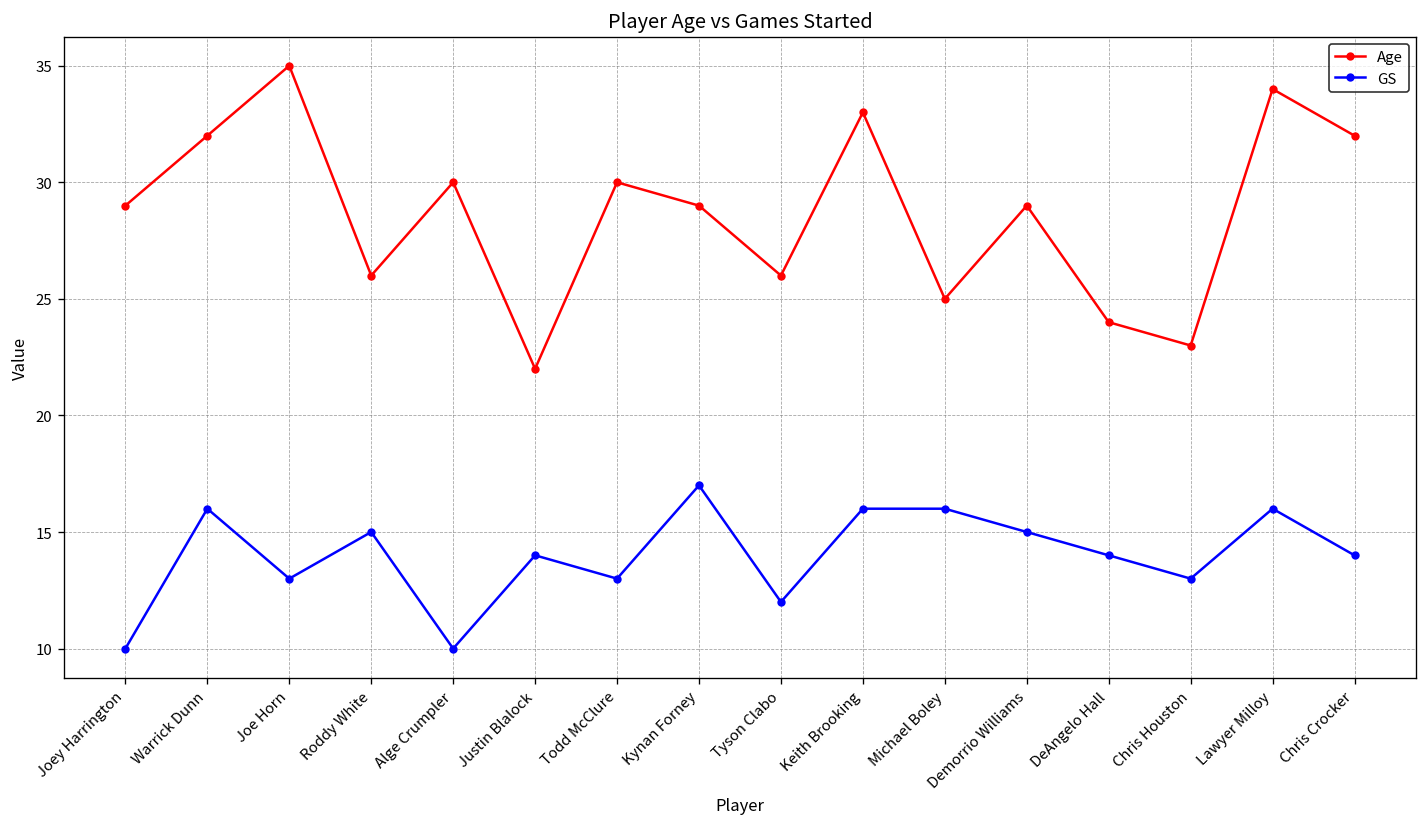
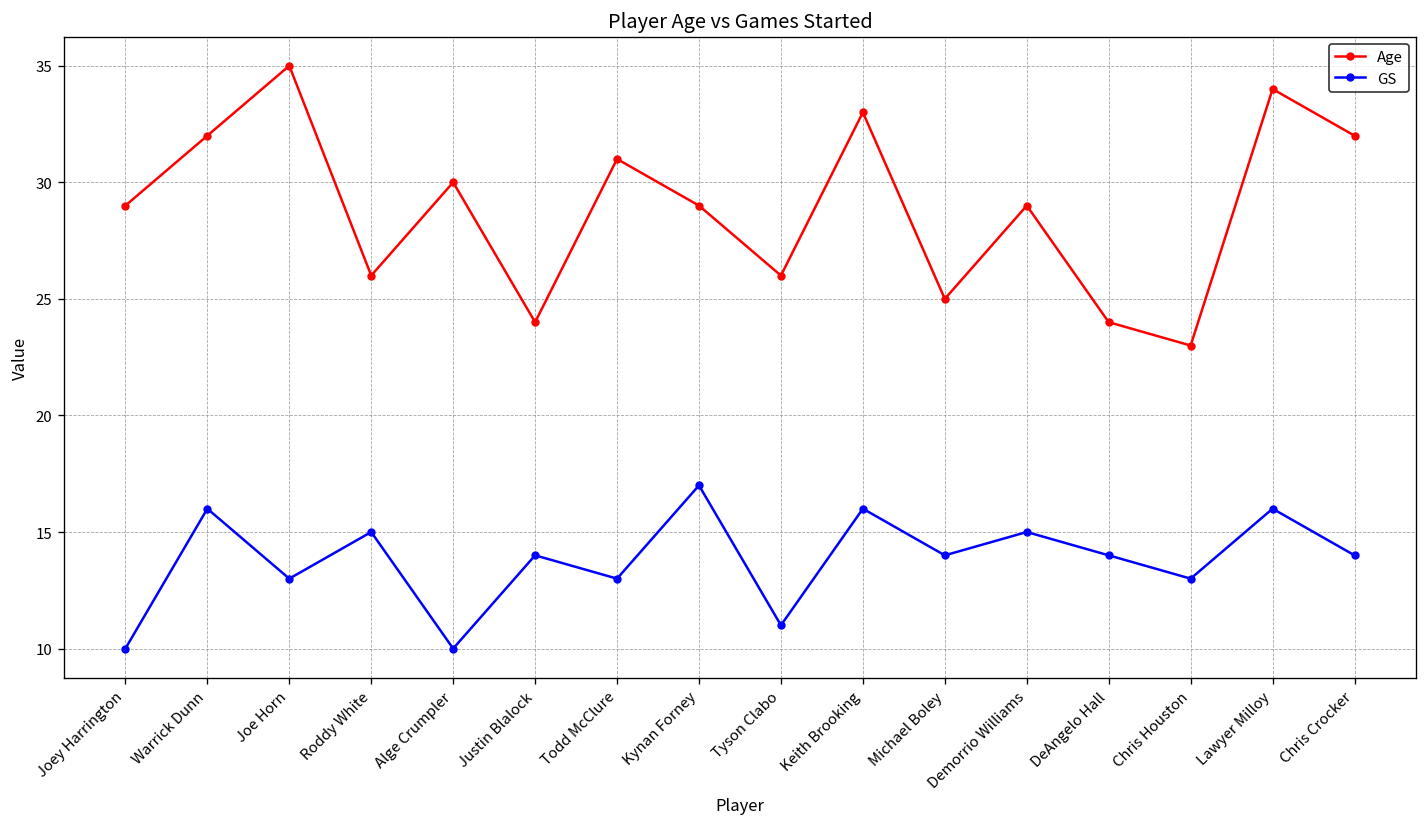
  {
    "Age": {
      "Joey Harrington": 29,
      "Warrick Dunn": 32,
      "Joe Horn": 35,
      "Roddy White": 26,
      "Alge Crumpler": 30,
-     "Justin Blalock": 22,
-     "Todd McClure": 30,
+     "Justin Blalock": 24,
+     "Todd McClure": 31,
      "Kynan Forney": 29,
      "Tyson Clabo": 26,
      "Keith Brooking": 33,
      "Michael Boley": 25,
      "Demorrio Williams": 29,
      "DeAngelo Hall": 24,
      "Chris Houston": 23,
      "Lawyer Milloy": 34,
      "Chris Crocker": 32
    },
    "GS": {
      "Joey Harrington": 10,
      "Warrick Dunn": 16,
      "Joe Horn": 13,
      "Roddy White": 15,
      "Alge Crumpler": 10,
      "Justin Blalock": 14,
      "Todd McClure": 13,
      "Kynan Forney": 17,
-     "Tyson Clabo": 12,
+     "Tyson Clabo": 11,
      "Keith Brooking": 16,
-     "Michael Boley": 16,
+     "Michael Boley": 14,
      "Demorrio Williams": 15,
      "DeAngelo Hall": 14,
      "Chris Houston": 13,
      "Lawyer Milloy": 16,
      "Chris Crocker": 14
    }
  }
